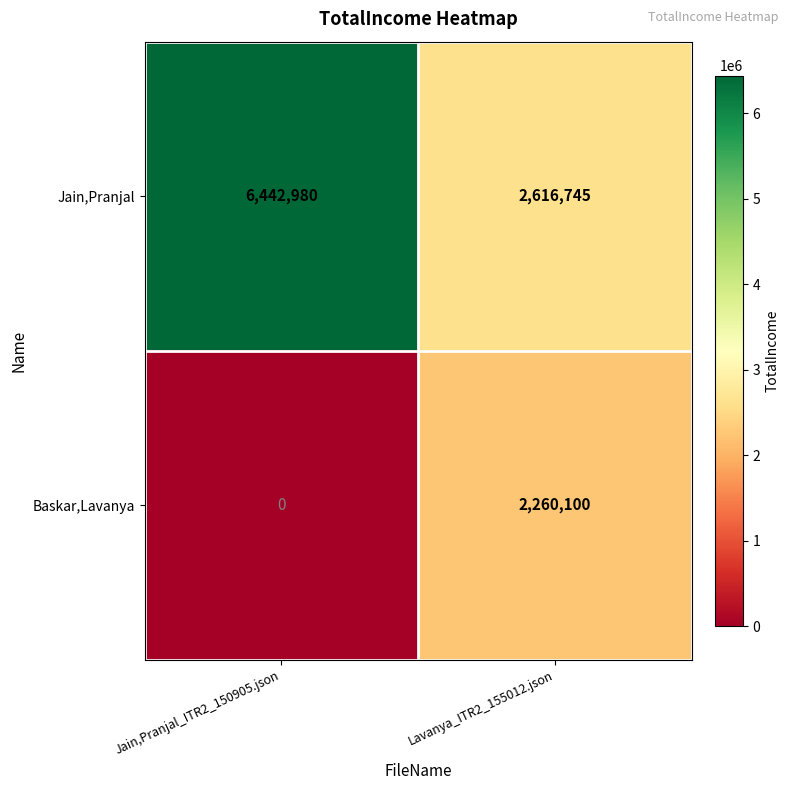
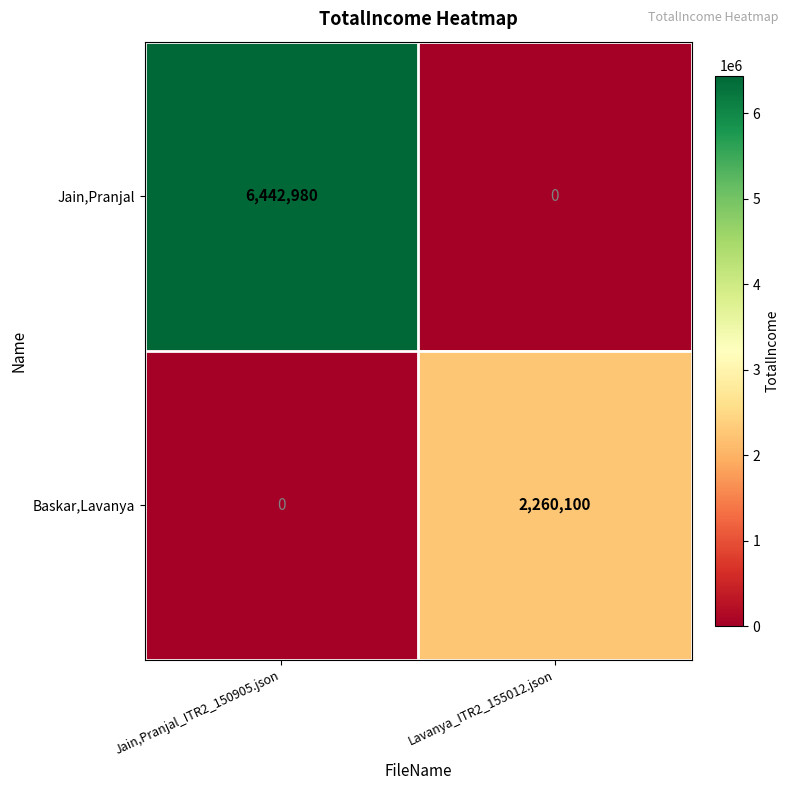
  {
    "Jain,Pranjal": {
      "Jain,Pranjal_ITR2_150905.json": "6,442,980",
-     "Lavanya_ITR2_155012.json": "2,616,745"
+     "Lavanya_ITR2_155012.json": "0"
    },
    "Baskar,Lavanya": {
      "Jain,Pranjal_ITR2_150905.json": "0",
      "Lavanya_ITR2_155012.json": "2,260,100"
    }
  }
